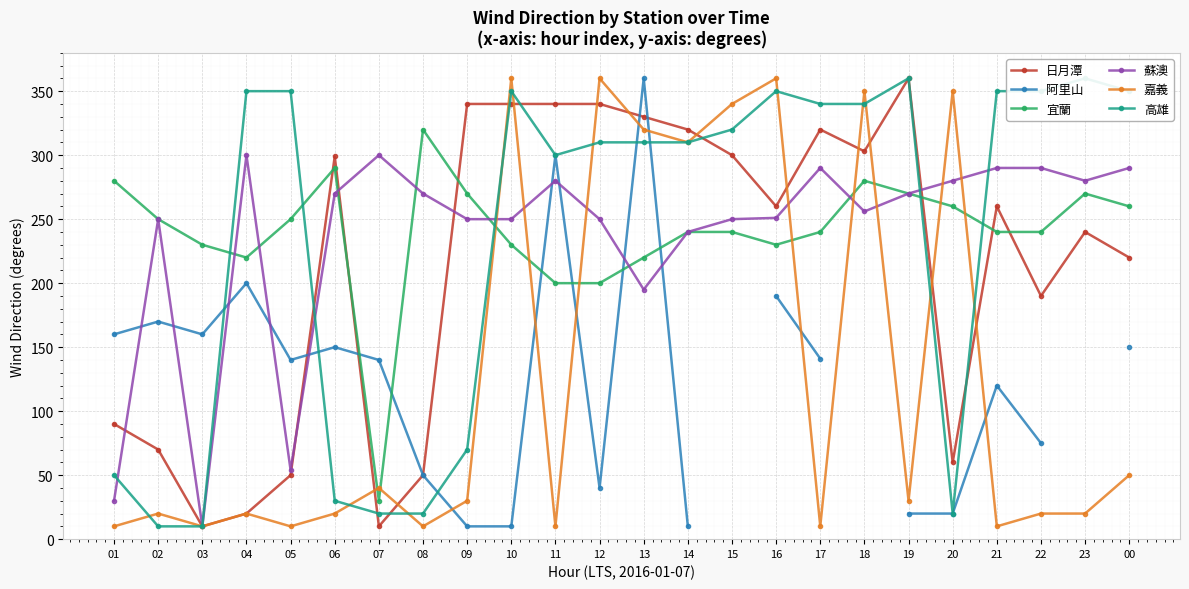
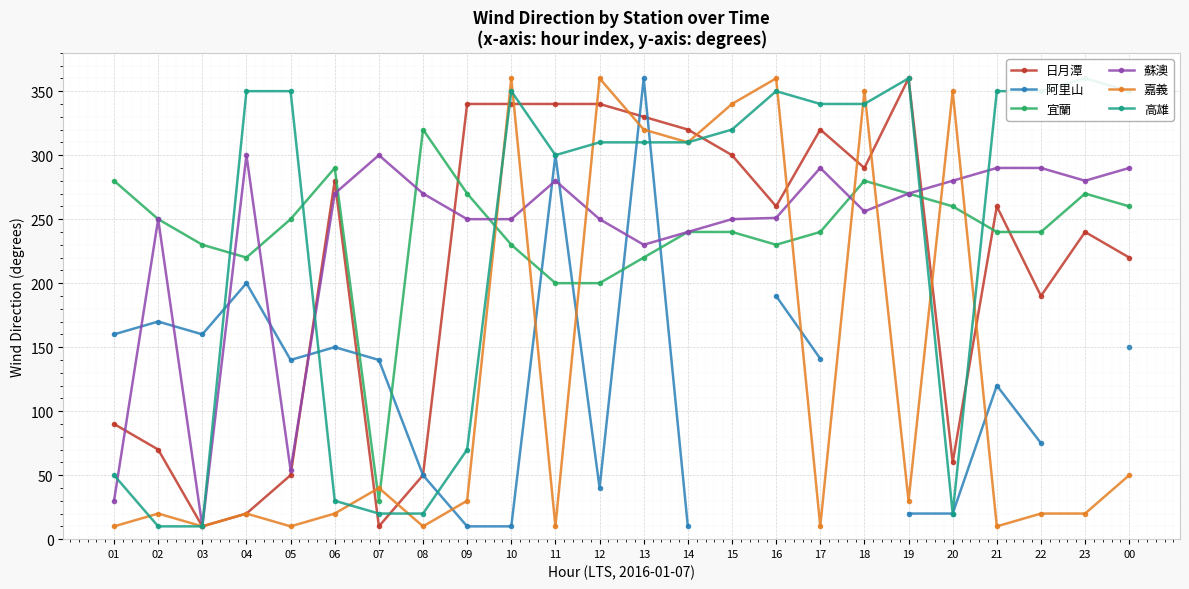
  {
    "日月潭": {
      "01": 90,
      "02": 70,
      "05": 50,
-     "06": 299,
+     "06": 280,
      "07": 10,
      "09": 340,
      "10": 340,
      "11": 340,
      "12": 340,
      "13": 330,
      "14": 320,
      "15": 300,
      "16": 260,
      "17": 320,
-     "18": 303,
+     "18": 290,
      "20": 60,
      "21": 260,
      "22": 190,
      "23": 240,
      "00": 220
    },
    "阿里山": {
      "01": 160,
      "02": 170,
      "03": 160,
      "04": 200,
      "05": 140,
      "06": 150,
      "07": 140,
      "09": 10,
      "10": 10,
      "12": 40,
      "13": 360,
      "14": 10,
      "16": 190,
      "17": 141,
      "19": 20,
      "21": 120,
      "22": 75,
      "00": 150
    },
    "蘇澳": {
      "01": 30,
      "04": 300,
      "05": 54,
      "06": 270,
      "07": 300,
      "08": 270,
      "09": 250,
      "10": 250,
      "11": 280,
      "12": 250,
-     "13": 195,
+     "13": 230,
      "15": 250,
      "16": 251,
      "17": 290,
      "18": 256,
      "20": 280,
      "21": 290,
      "22": 290,
      "23": 280,
      "00": 290
    },
    "嘉義": {
      "01": 10,
      "02": 20,
      "05": 10,
      "06": 20,
      "07": 40,
      "08": 10,
      "09": 30,
      "10": 360,
      "11": 10,
      "12": 360,
      "13": 320,
      "15": 340,
      "16": 360,
      "17": 10,
      "18": 350,
      "19": 30,
      "20": 350,
      "21": 10,
      "22": 20,
      "23": 20,
      "00": 50
    }
  }
